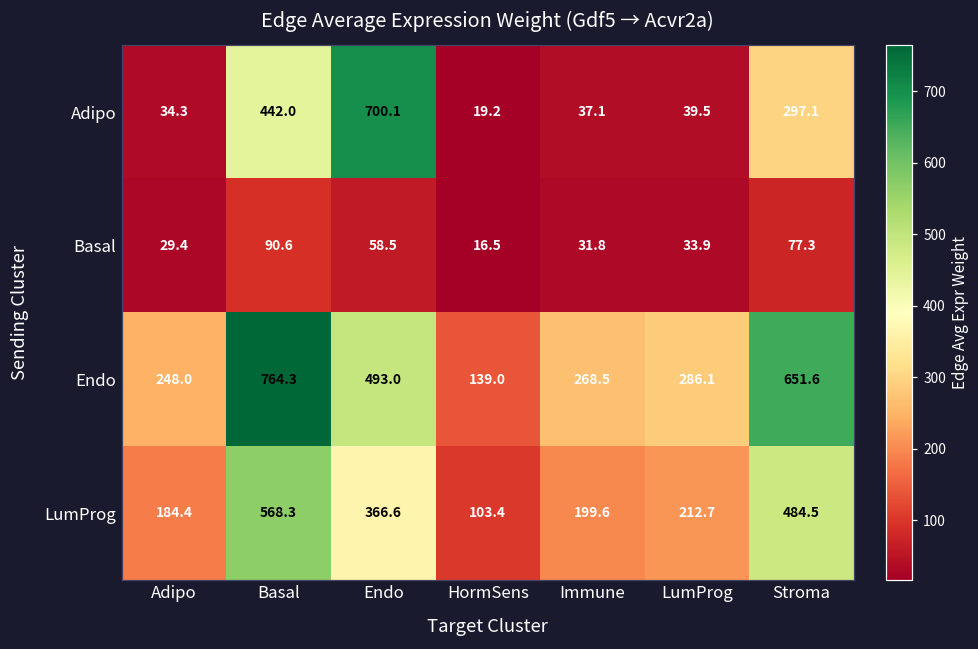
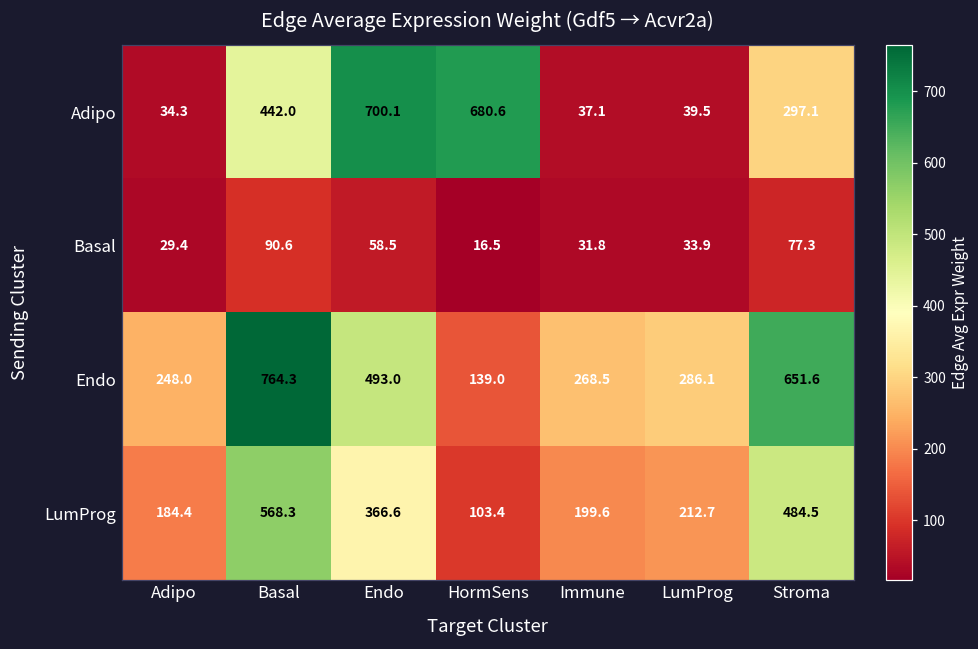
  {
    "Adipo": {
      "Adipo": 34.3,
      "Basal": 442.0,
      "Endo": 700.1,
-     "HormSens": 19.2,
+     "HormSens": 680.6,
      "Immune": 37.1,
      "LumProg": 39.5,
      "Stroma": 297.1
    },
    "Basal": {
      "Adipo": 29.4,
      "Basal": 90.6,
      "Endo": 58.5,
      "HormSens": 16.5,
      "Immune": 31.8,
      "LumProg": 33.9,
      "Stroma": 77.3
    },
    "Endo": {
      "Adipo": 248.0,
      "Basal": 764.3,
      "Endo": 493.0,
      "HormSens": 139.0,
      "Immune": 268.5,
      "LumProg": 286.1,
      "Stroma": 651.6
    },
    "LumProg": {
      "Adipo": 184.4,
      "Basal": 568.3,
      "Endo": 366.6,
      "HormSens": 103.4,
      "Immune": 199.6,
      "LumProg": 212.7,
      "Stroma": 484.5
    }
  }
